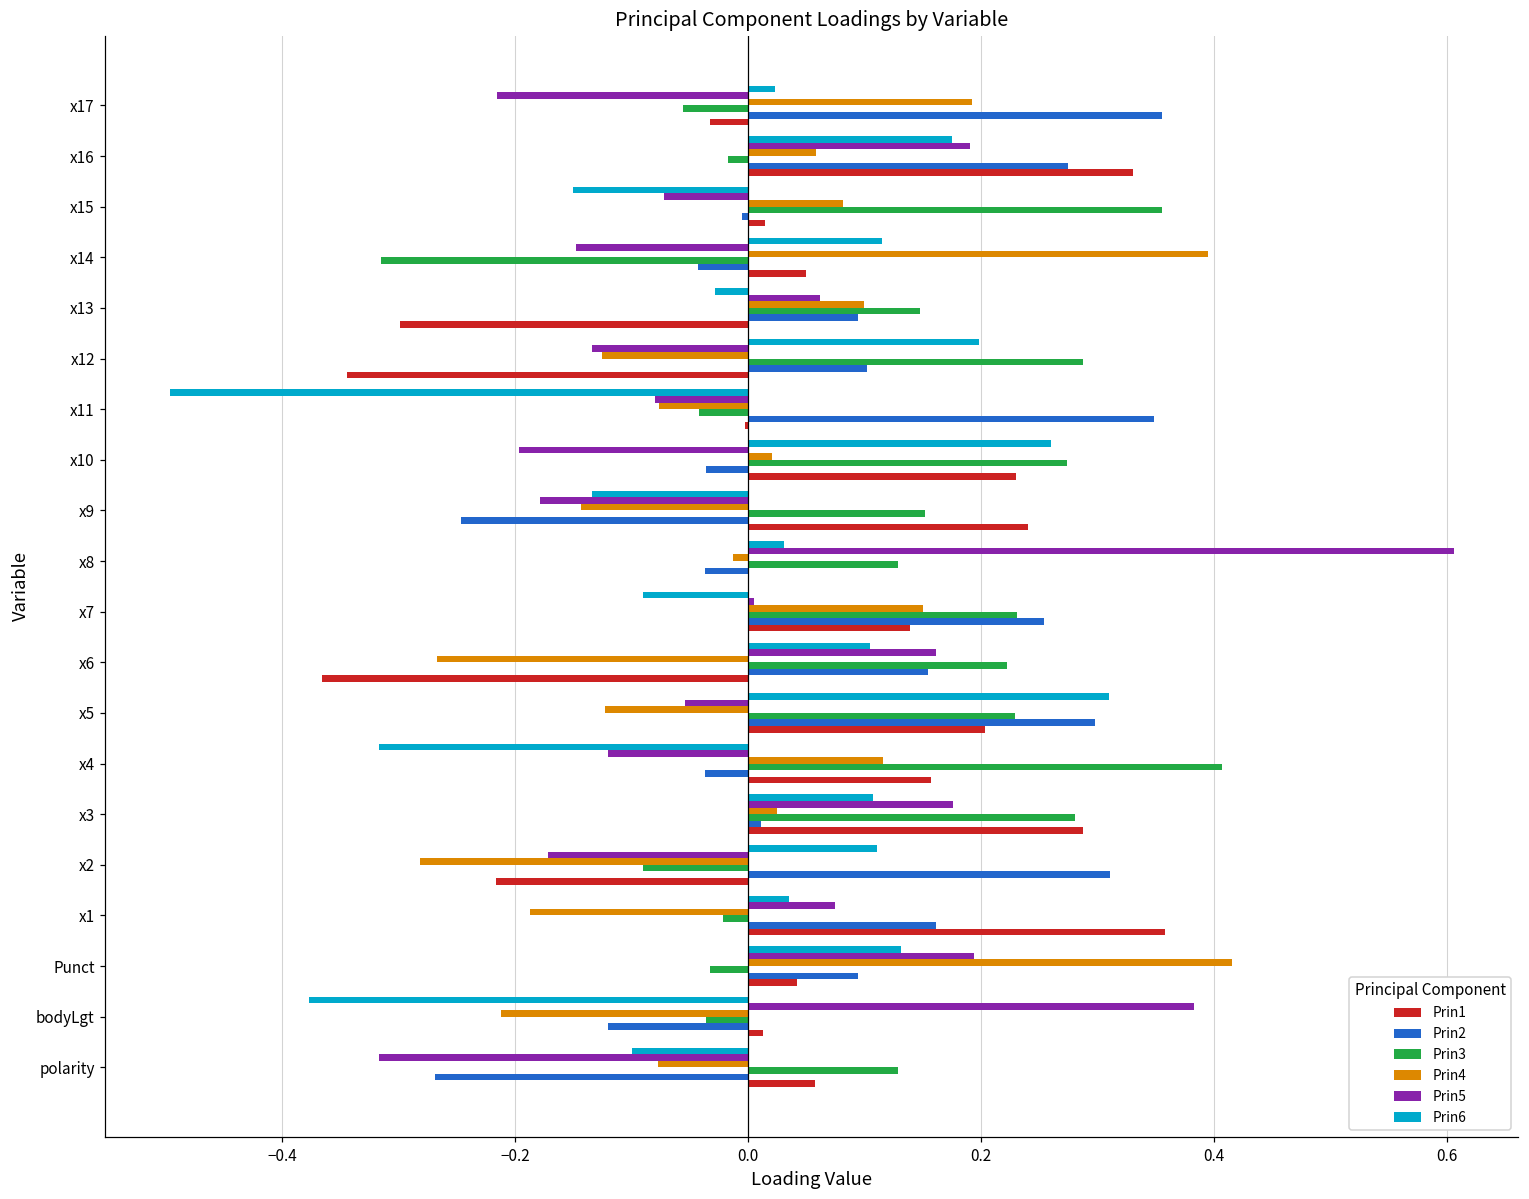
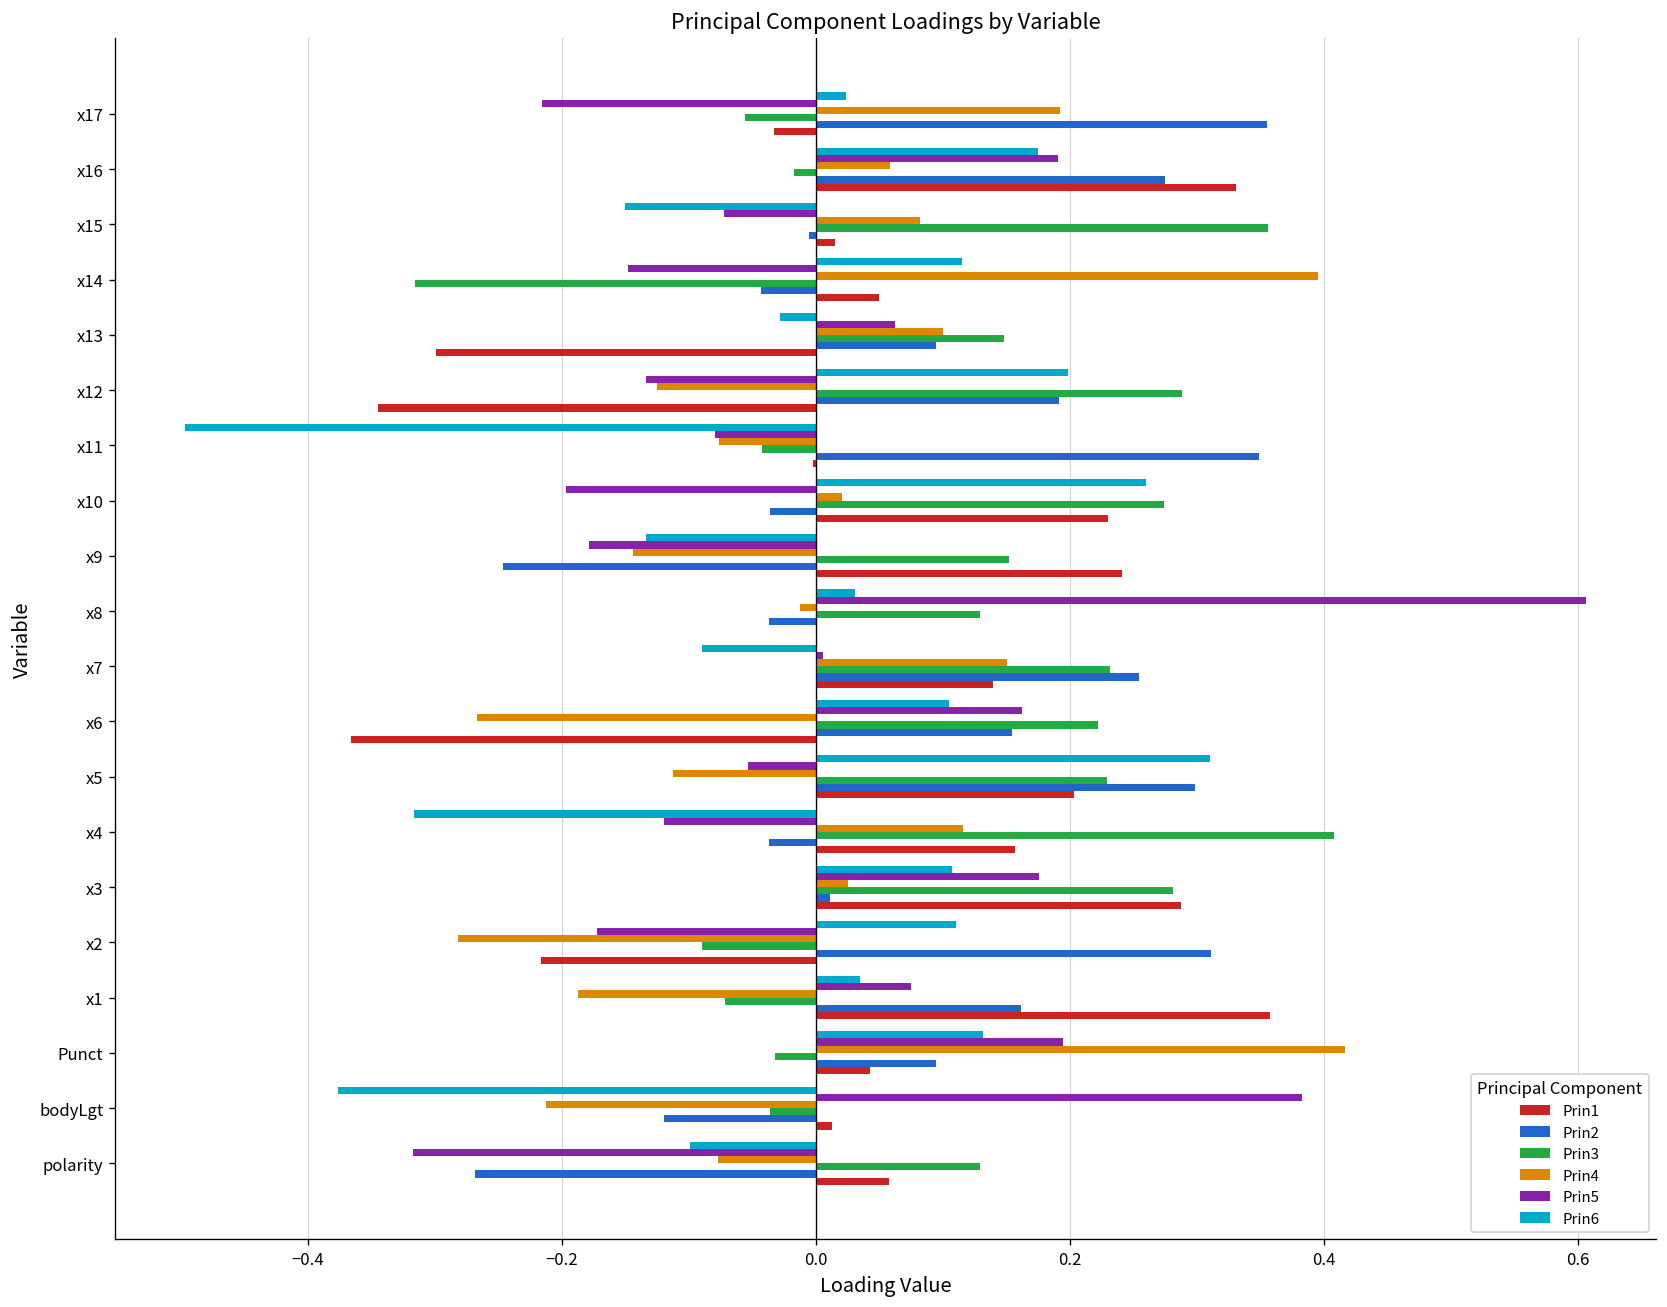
  {
    "Prin1": {
      "x17": -0.033,
      "x16": 0.331,
      "x15": 0.015,
      "x14": 0.050,
      "x13": -0.299,
      "x12": -0.345,
      "x11": -0.003,
      "x10": 0.230,
      "x9": 0.240,
      "x7": 0.139,
      "x6": -0.366,
      "x5": 0.203,
      "x4": 0.157,
      "x3": 0.287,
      "x2": -0.216,
      "x1": 0.358,
      "Punct": 0.042,
      "bodyLgt": 0.013,
      "polarity": 0.057
    },
    "Prin2": {
      "x17": 0.355,
      "x16": 0.275,
      "x15": -0.005,
      "x14": -0.043,
      "x13": 0.094,
-     "x12": 0.102,
+     "x12": 0.191,
      "x11": 0.349,
      "x10": -0.036,
      "x9": -0.247,
      "x8": -0.037,
      "x7": 0.254,
      "x6": 0.154,
      "x5": 0.298,
      "x4": -0.037,
      "x3": 0.011,
      "x2": 0.311,
      "x1": 0.161,
      "Punct": 0.095,
      "bodyLgt": -0.120,
      "polarity": -0.269
    },
    "Prin3": {
      "x17": -0.056,
      "x16": -0.017,
      "x15": 0.355,
      "x14": -0.316,
      "x13": 0.148,
      "x12": 0.288,
      "x11": -0.042,
      "x10": 0.274,
      "x9": 0.152,
      "x8": 0.129,
      "x7": 0.231,
      "x6": 0.222,
      "x5": 0.229,
      "x4": 0.407,
      "x3": 0.281,
      "x2": -0.090,
-     "x1": -0.021,
+     "x1": -0.072,
      "Punct": -0.032,
      "bodyLgt": -0.036,
      "polarity": 0.129
    },
    "Prin4": {
      "x17": 0.192,
      "x16": 0.058,
      "x15": 0.082,
      "x14": 0.395,
      "x13": 0.100,
      "x12": -0.125,
      "x11": -0.076,
      "x10": 0.021,
      "x9": -0.144,
      "x8": -0.013,
      "x7": 0.150,
      "x6": -0.267,
-     "x5": -0.123,
+     "x5": -0.113,
      "x4": 0.116,
      "x3": 0.025,
      "x2": -0.282,
      "x1": -0.187,
      "Punct": 0.416,
      "bodyLgt": -0.213,
      "polarity": -0.077
    },
    "Prin5": {
      "x17": -0.216,
      "x16": 0.190,
      "x15": -0.073,
      "x14": -0.148,
      "x13": 0.062,
      "x12": -0.134,
      "x11": -0.080,
      "x10": -0.197,
      "x9": -0.179,
      "x8": 0.606,
      "x7": 0.005,
      "x6": 0.162,
      "x5": -0.054,
      "x4": -0.120,
      "x3": 0.176,
      "x2": -0.172,
      "x1": 0.075,
      "Punct": 0.194,
      "bodyLgt": 0.383,
      "polarity": -0.317
    },
    "Prin6": {
      "x17": 0.023,
      "x16": 0.175,
      "x15": -0.150,
      "x14": 0.115,
      "x13": -0.029,
      "x12": 0.198,
      "x11": -0.497,
      "x10": 0.260,
      "x9": -0.134,
      "x8": 0.030,
      "x7": -0.090,
      "x6": 0.105,
      "x5": 0.310,
      "x4": -0.317,
      "x3": 0.107,
      "x2": 0.111,
      "x1": 0.035,
      "Punct": 0.131,
      "bodyLgt": -0.377,
      "polarity": -0.099
    }
  }
